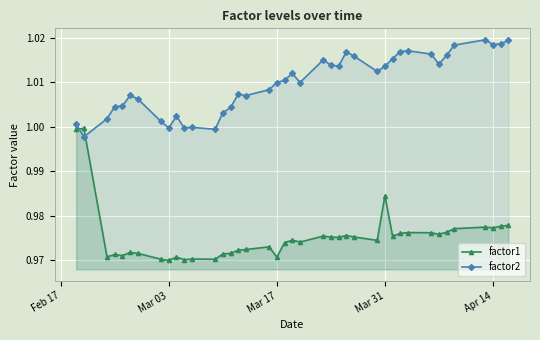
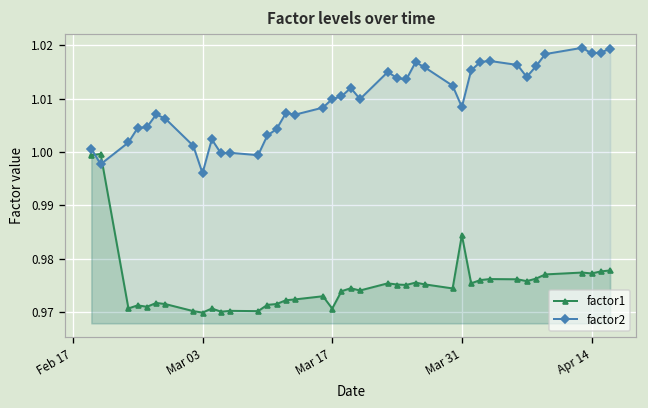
  {
    "factor1": {
      "Mar 03": 0.970,
      "Mar 17": 0.971,
      "Mar 31": 0.984,
      "Apr 14": 0.977
    },
    "factor2": {
-     "Mar 03": 1.000,
+     "Mar 03": 0.996,
      "Mar 17": 1.010,
-     "Mar 31": 1.014,
+     "Mar 31": 1.008,
      "Apr 14": 1.018
    }
  }
